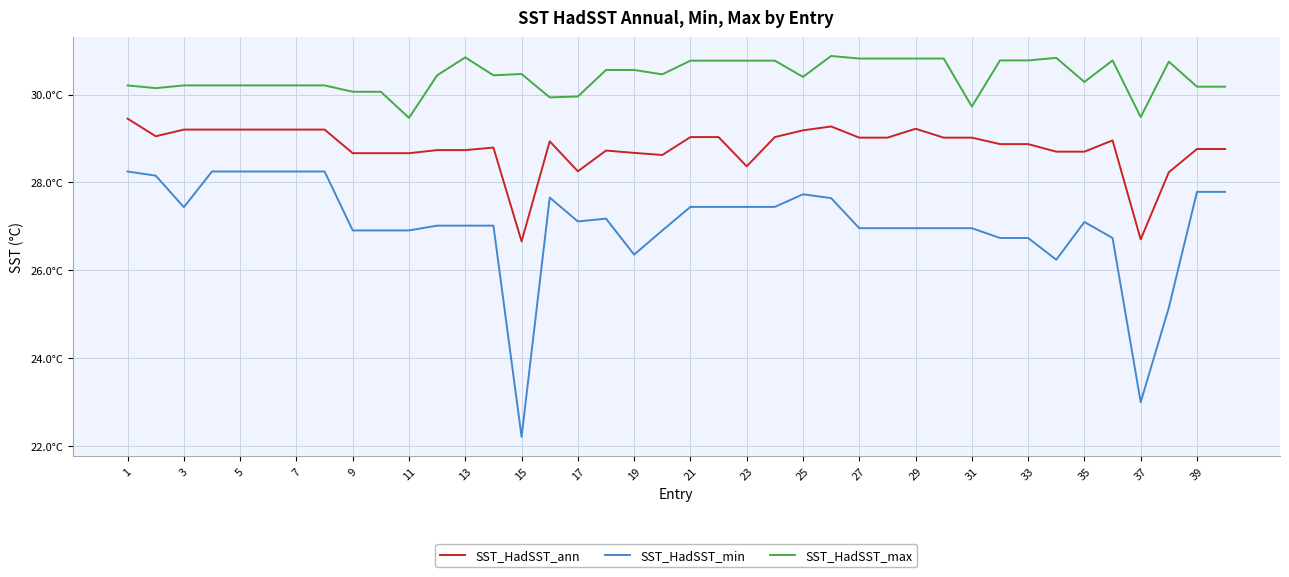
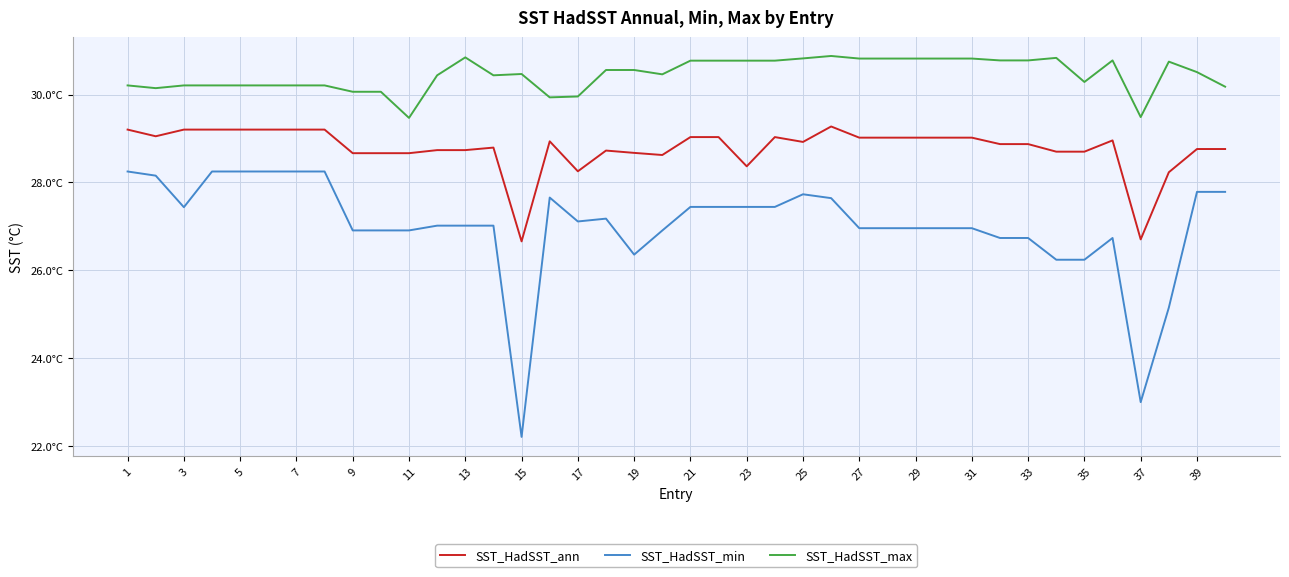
  {
    "SST_HadSST_ann": {
-     "1": "29.5°C",
+     "1": "29.2°C",
      "3": "29.2°C",
      "5": "29.2°C",
      "7": "29.2°C",
      "9": "28.7°C",
      "11": "28.7°C",
      "13": "28.7°C",
      "15": "26.7°C",
      "17": "28.3°C",
      "19": "28.7°C",
      "21": "29.0°C",
      "23": "28.4°C",
-     "25": "29.2°C",
+     "25": "28.9°C",
      "27": "29.0°C",
-     "29": "29.2°C",
+     "29": "29.0°C",
      "31": "29.0°C",
      "33": "28.9°C",
      "35": "28.7°C",
      "37": "26.7°C",
      "39": "28.8°C"
    },
    "SST_HadSST_min": {
      "1": "28.2°C",
      "3": "27.4°C",
      "5": "28.2°C",
      "7": "28.2°C",
      "9": "26.9°C",
      "11": "26.9°C",
      "13": "27.0°C",
      "15": "22.2°C",
      "17": "27.1°C",
      "19": "26.4°C",
      "21": "27.4°C",
      "23": "27.4°C",
      "25": "27.7°C",
      "27": "27.0°C",
      "29": "27.0°C",
      "31": "27.0°C",
      "33": "26.7°C",
-     "35": "27.1°C",
+     "35": "26.2°C",
      "37": "23.0°C",
      "39": "27.8°C"
    },
    "SST_HadSST_max": {
      "1": "30.2°C",
      "3": "30.2°C",
      "5": "30.2°C",
      "7": "30.2°C",
      "9": "30.1°C",
      "11": "29.5°C",
      "13": "30.8°C",
      "15": "30.5°C",
      "17": "30.0°C",
      "19": "30.6°C",
      "21": "30.8°C",
      "23": "30.8°C",
-     "25": "30.4°C",
+     "25": "30.8°C",
      "27": "30.8°C",
      "29": "30.8°C",
-     "31": "29.7°C",
+     "31": "30.8°C",
      "33": "30.8°C",
      "35": "30.3°C",
      "37": "29.5°C",
-     "39": "30.2°C"
+     "39": "30.5°C"
    }
  }
